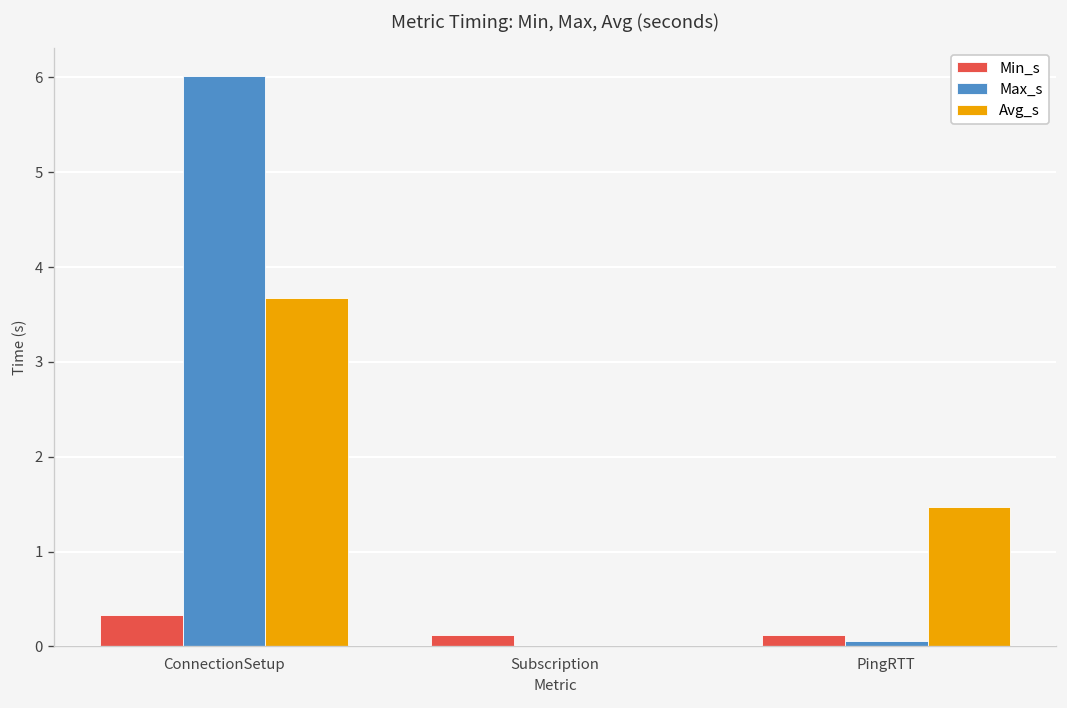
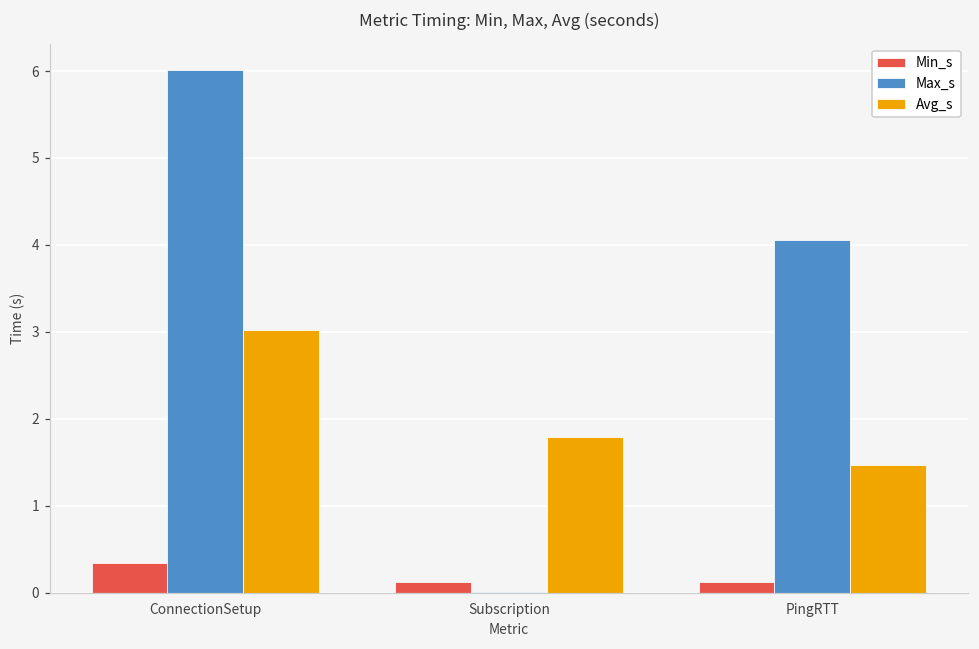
  {
    "Min_s": {
      "ConnectionSetup": 0.3,
      "Subscription": 0.1,
      "PingRTT": 0.1
    },
    "Max_s": {
      "ConnectionSetup": 6.0,
-     "PingRTT": 0.1
+     "PingRTT": 4.1
    },
    "Avg_s": {
-     "ConnectionSetup": 3.7,
-     "Subscription": 0.0,
+     "ConnectionSetup": 3.0,
+     "Subscription": 1.8,
      "PingRTT": 1.5
    }
  }
